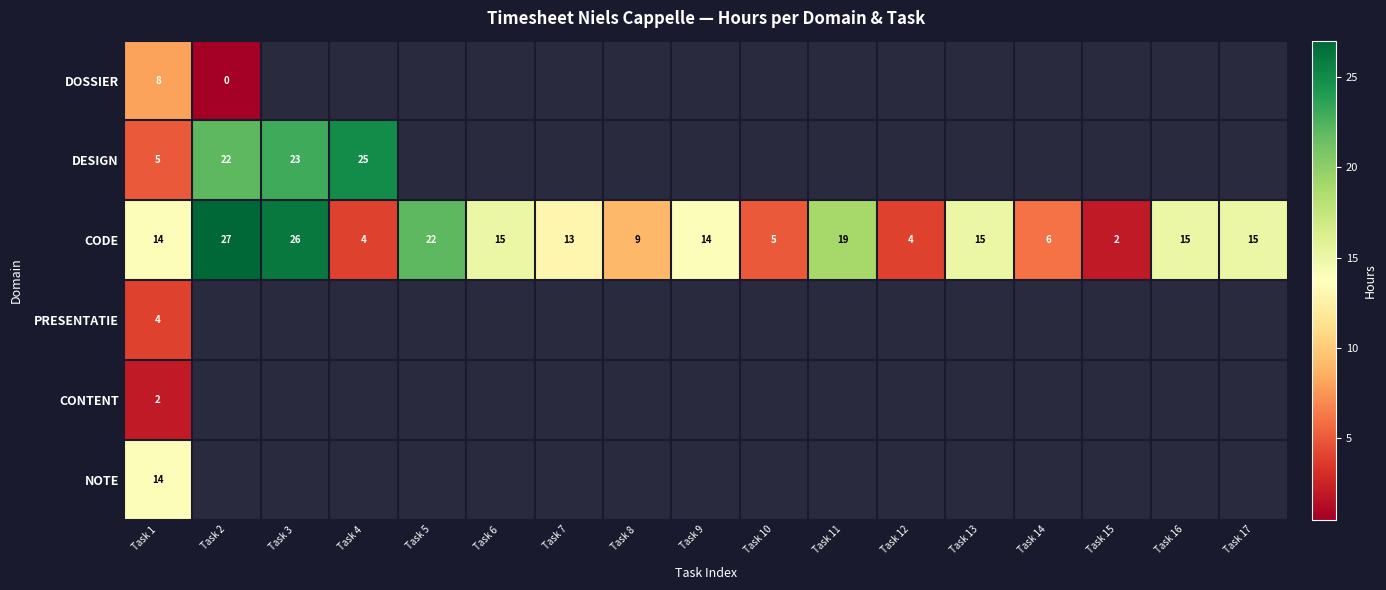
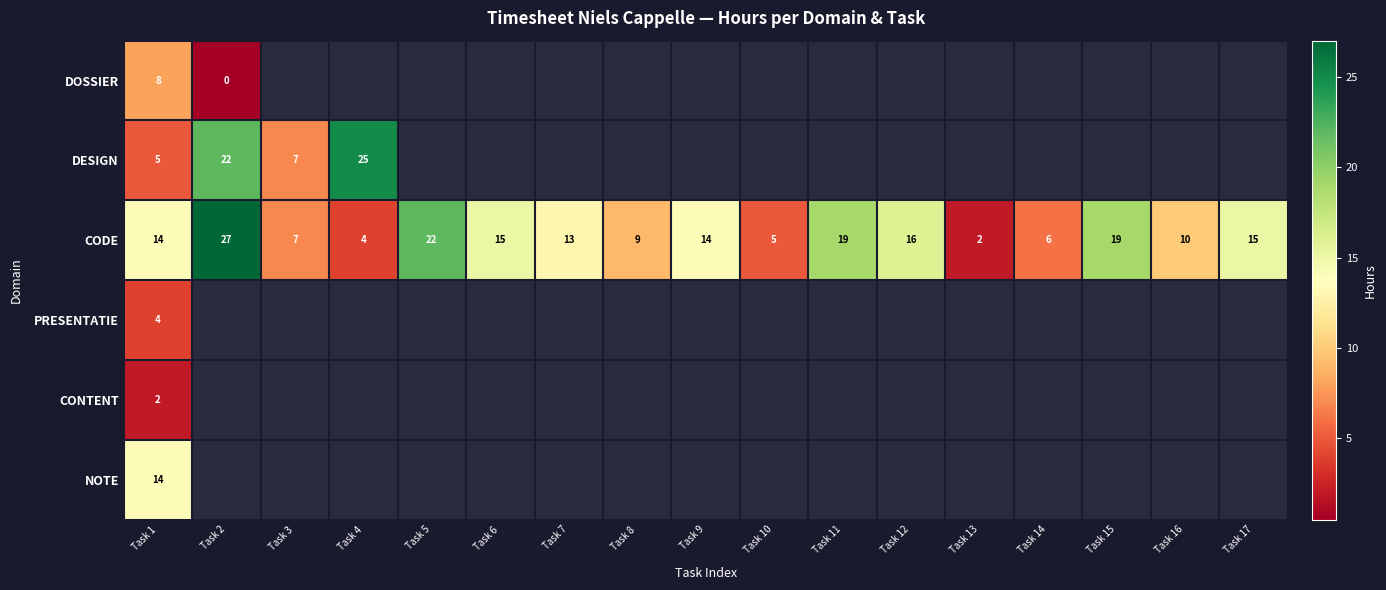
  {
    "DOSSIER": {
      "Task 1": 8,
      "Task 2": 0
    },
    "DESIGN": {
      "Task 1": 5,
      "Task 2": 22,
-     "Task 3": 23,
+     "Task 3": 7,
      "Task 4": 25
    },
    "CODE": {
      "Task 1": 14,
      "Task 2": 27,
-     "Task 3": 26,
+     "Task 3": 7,
      "Task 4": 4,
      "Task 5": 22,
      "Task 6": 15,
      "Task 7": 13,
      "Task 8": 9,
      "Task 9": 14,
      "Task 10": 5,
      "Task 11": 19,
-     "Task 12": 4,
-     "Task 13": 15,
+     "Task 12": 16,
+     "Task 13": 2,
      "Task 14": 6,
-     "Task 15": 2,
-     "Task 16": 15,
+     "Task 15": 19,
+     "Task 16": 10,
      "Task 17": 15
    },
    "PRESENTATIE": {
      "Task 1": 4
    },
    "CONTENT": {
      "Task 1": 2
    },
    "NOTE": {
      "Task 1": 14
    }
  }
